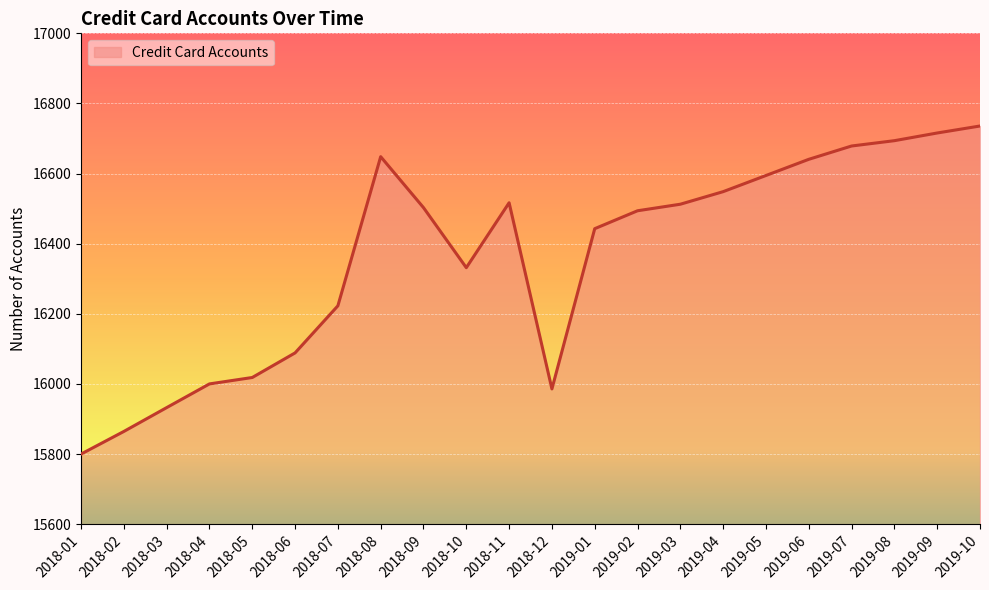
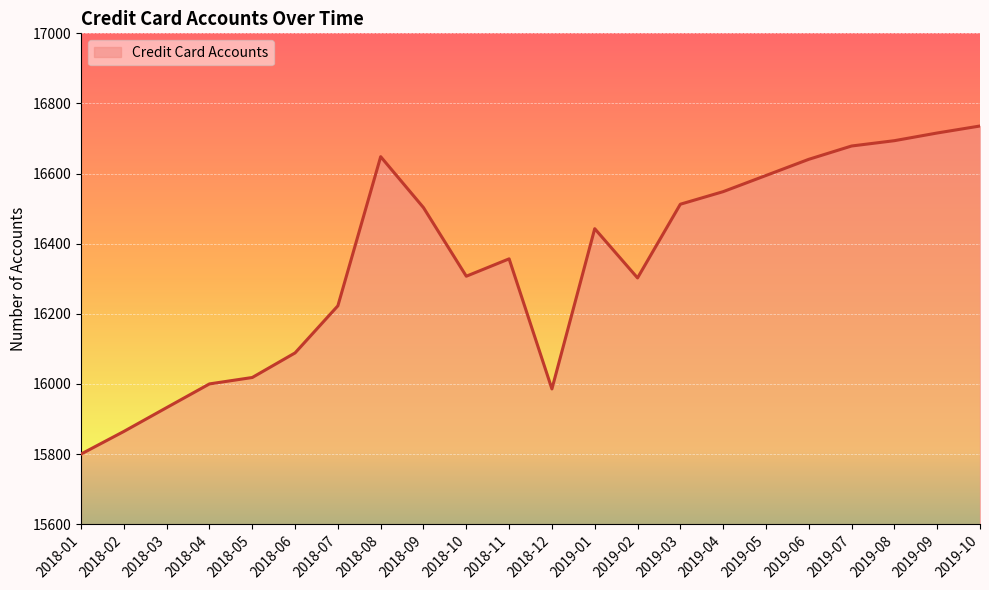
  {
    "2018-01": 15800,
    "2018-02": 15860,
    "2018-03": 15930,
    "2018-04": 16000,
    "2018-05": 16020,
    "2018-06": 16090,
    "2018-07": 16220,
    "2018-08": 16650,
    "2018-09": 16500,
-   "2018-10": 16330,
-   "2018-11": 16520,
+   "2018-10": 16310,
+   "2018-11": 16360,
    "2018-12": 15990,
    "2019-01": 16440,
-   "2019-02": 16490,
+   "2019-02": 16300,
    "2019-03": 16510,
    "2019-04": 16550,
    "2019-05": 16590,
    "2019-06": 16640,
    "2019-07": 16680,
    "2019-08": 16690,
    "2019-09": 16720,
    "2019-10": 16740
  }
